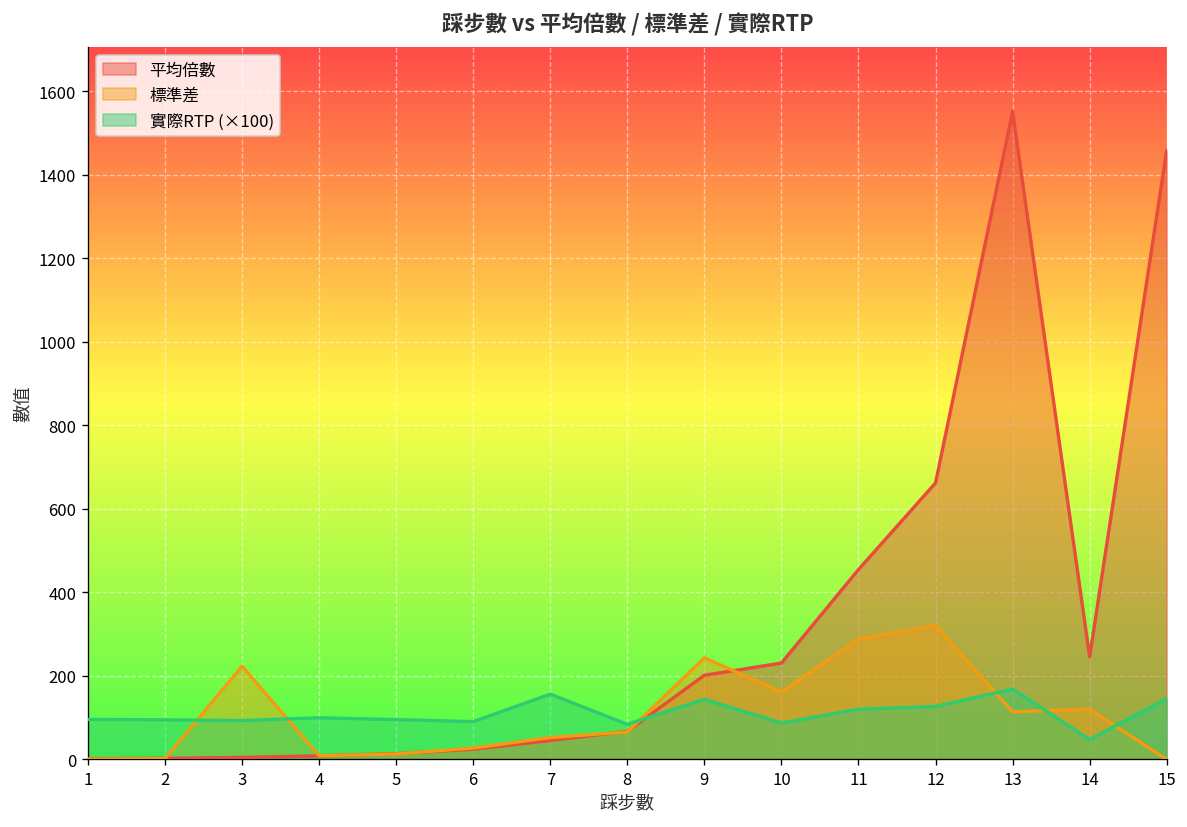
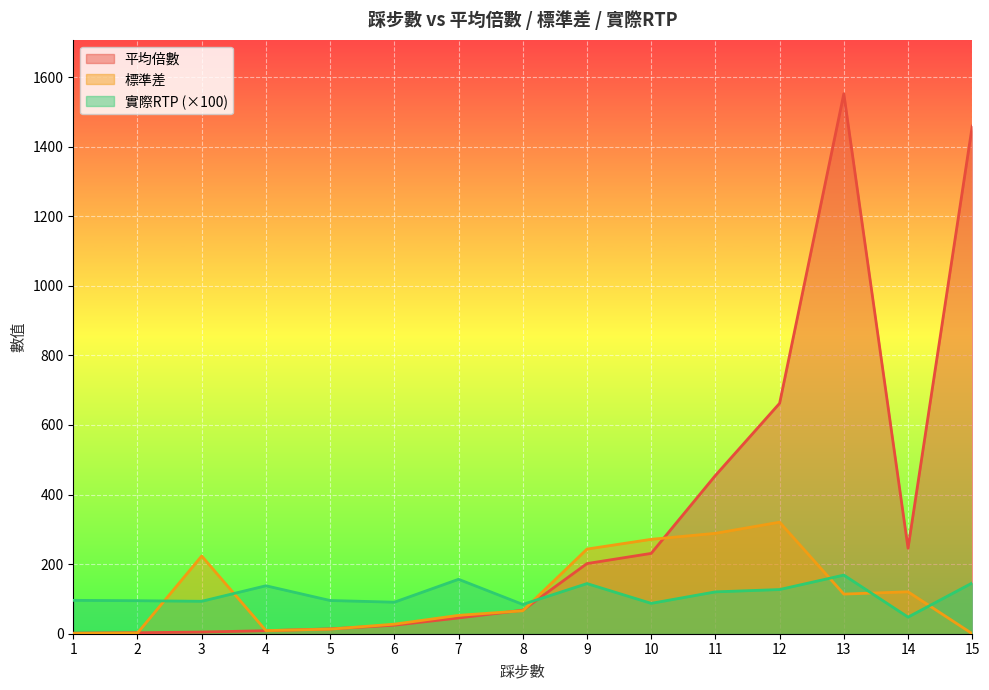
  {
    "平均倍數": {
      "3": 0,
      "9": 200,
      "10": 230,
      "11": 450,
      "12": 660,
      "13": 1550,
      "14": 250,
      "15": 1460
    },
    "標準差": {
      "3": 220,
      "9": 240,
-     "10": 160,
+     "10": 270,
      "11": 290,
      "12": 320,
      "13": 110,
      "14": 120,
      "15": 0
    },
    "實際RTP (×100)": {
      "1": 100,
      "2": 90,
      "3": 90,
-     "4": 100,
+     "4": 140,
      "5": 100,
      "6": 90,
      "7": 160,
      "8": 80,
      "9": 140,
      "10": 90,
      "11": 120,
      "12": 130,
      "13": 170,
      "14": 50,
      "15": 150
    }
  }
